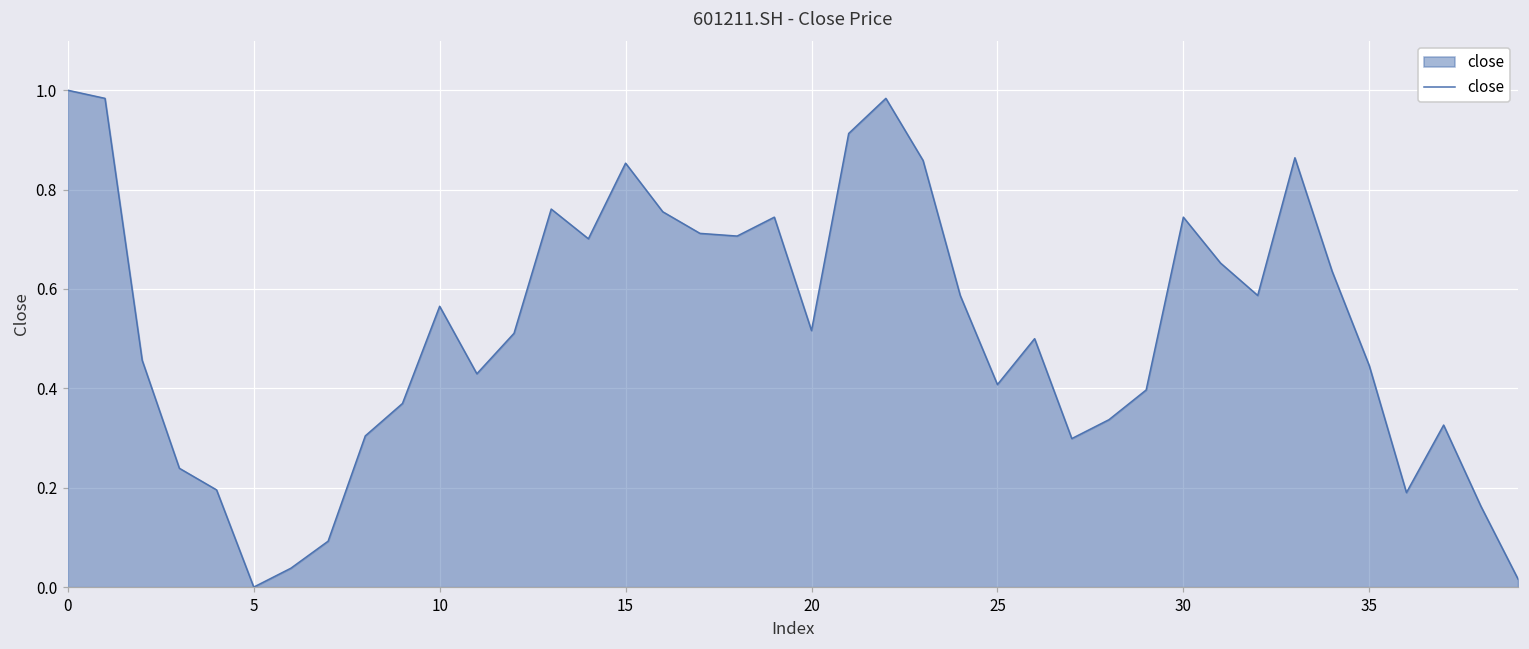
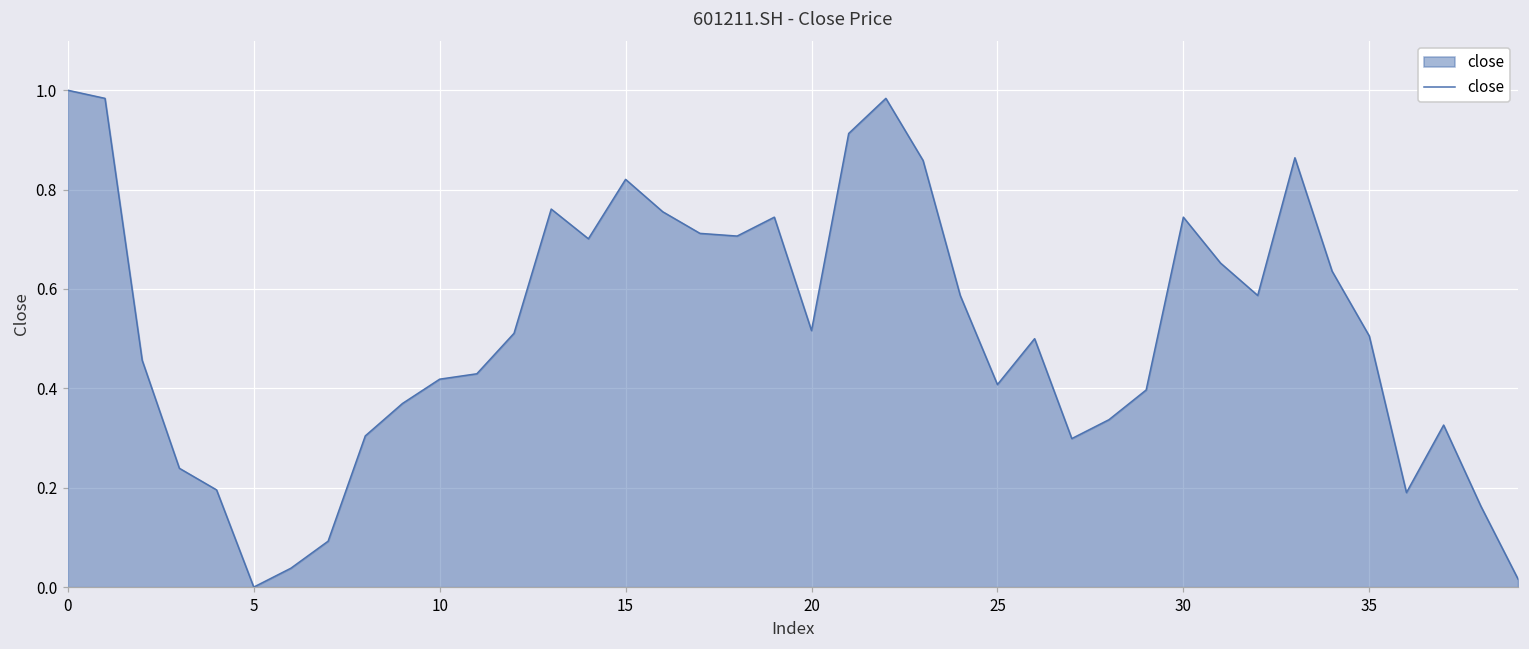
  {
    "0": 1.00,
    "5": 0.00,
-   "10": 0.57,
-   "15": 0.85,
+   "10": 0.42,
+   "15": 0.82,
    "20": 0.52,
    "25": 0.41,
    "30": 0.74,
-   "35": 0.45
+   "35": 0.51
  }
